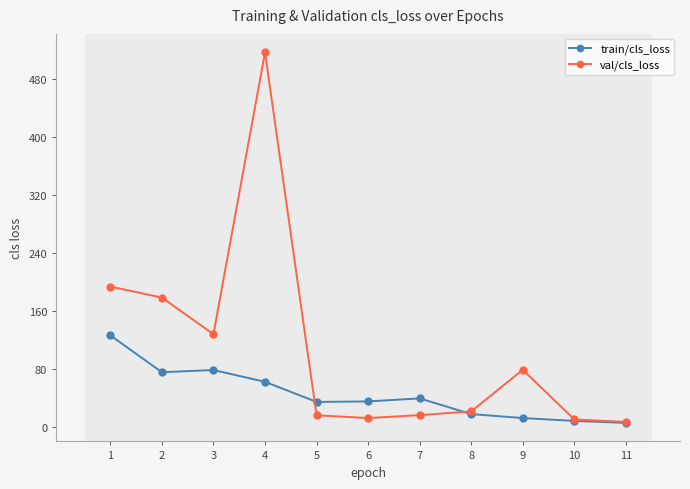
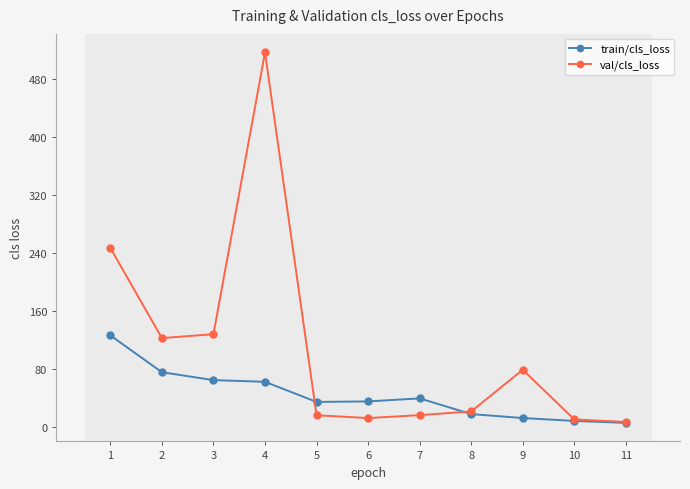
  {
    "train/cls_loss": {
      "1": 130,
      "2": 80,
-     "3": 80,
+     "3": 60,
      "4": 60,
      "5": 30,
      "6": 30,
      "7": 40,
      "8": 20,
      "9": 10
    },
    "val/cls_loss": {
-     "1": 190,
-     "2": 180,
+     "1": 250,
+     "2": 120,
      "3": 130,
      "4": 520,
      "5": 20,
      "6": 10,
      "7": 20,
      "8": 20,
      "9": 80
    }
  }
